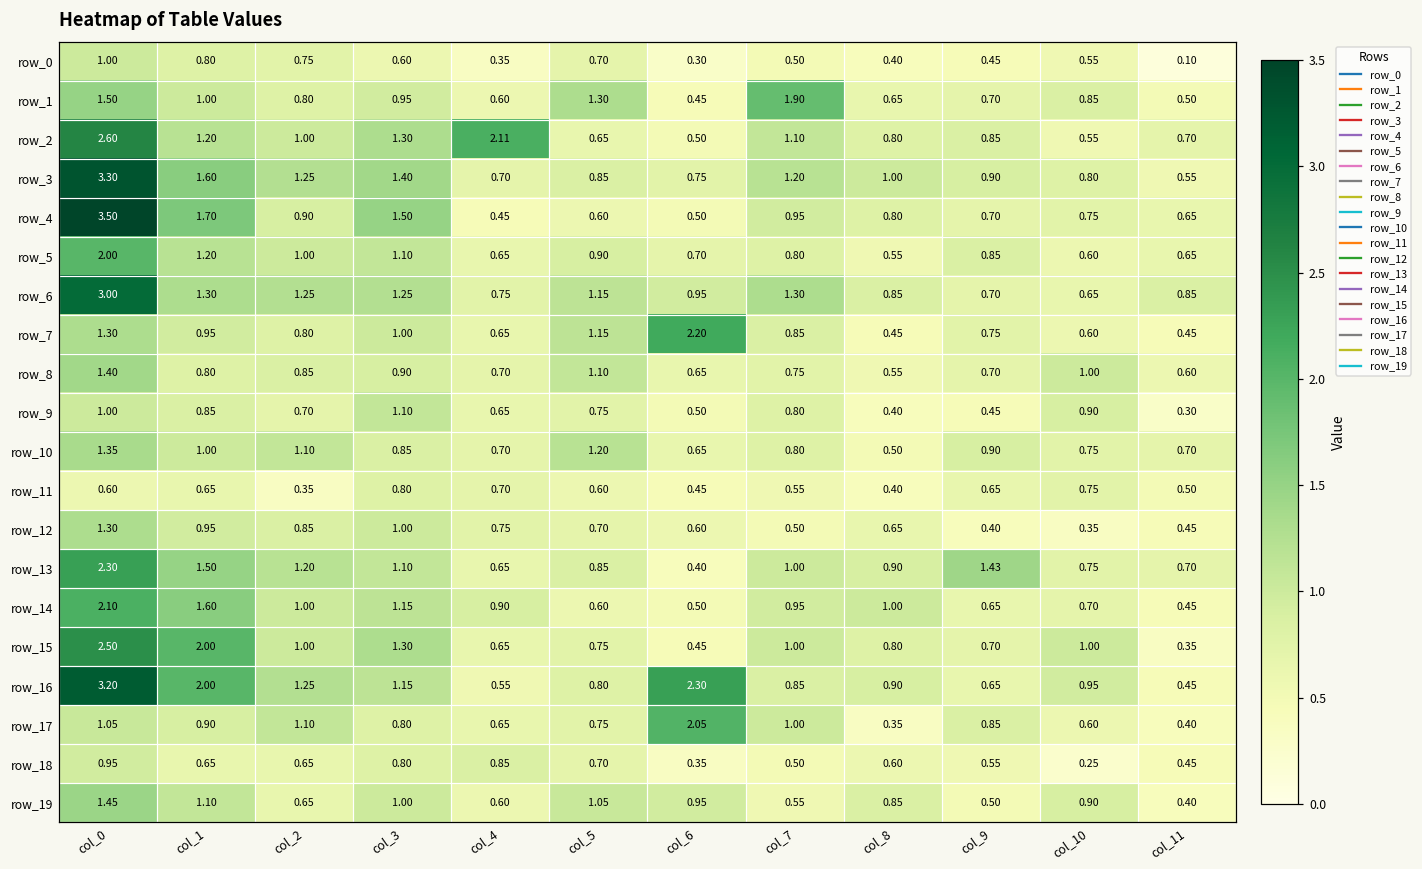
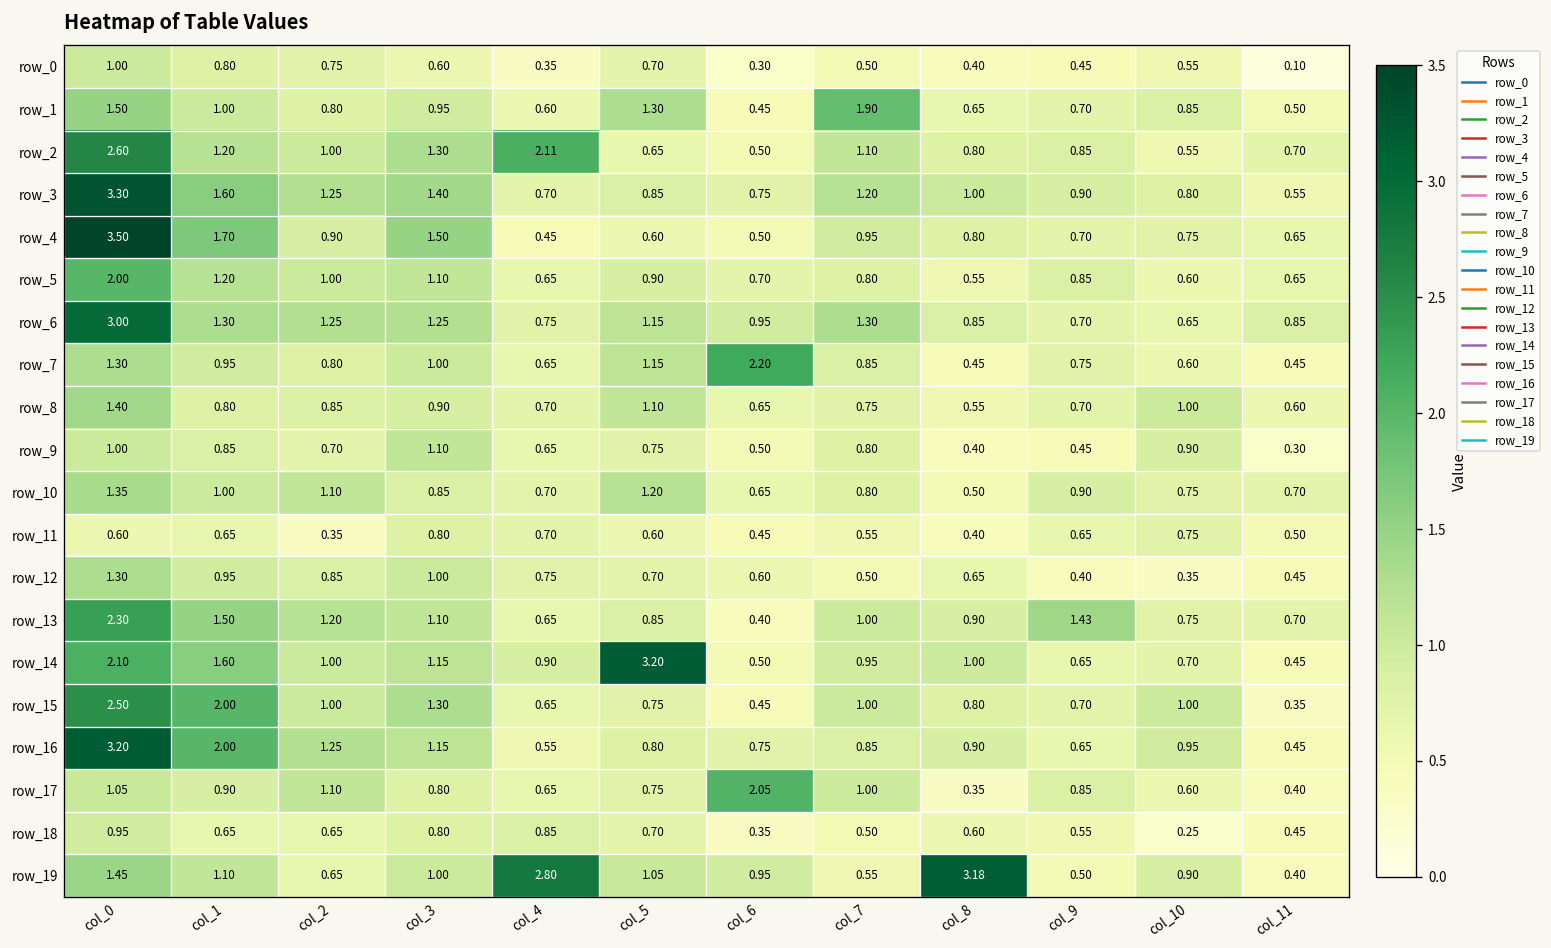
  {
    "row_14": {
      "col_0": 2.10,
      "col_1": 1.60,
      "col_2": 1.00,
      "col_3": 1.15,
      "col_4": 0.90,
-     "col_5": 0.60,
+     "col_5": 3.20,
      "col_6": 0.50,
      "col_7": 0.95,
      "col_8": 1.00,
      "col_9": 0.65,
      "col_10": 0.70,
      "col_11": 0.45
    },
    "row_16": {
      "col_0": 3.20,
      "col_1": 2.00,
      "col_2": 1.25,
      "col_3": 1.15,
      "col_4": 0.55,
      "col_5": 0.80,
-     "col_6": 2.30,
+     "col_6": 0.75,
      "col_7": 0.85,
      "col_8": 0.90,
      "col_9": 0.65,
      "col_10": 0.95,
      "col_11": 0.45
    },
    "row_19": {
      "col_0": 1.45,
      "col_1": 1.10,
      "col_2": 0.65,
      "col_3": 1.00,
-     "col_4": 0.60,
+     "col_4": 2.80,
      "col_5": 1.05,
      "col_6": 0.95,
      "col_7": 0.55,
-     "col_8": 0.85,
+     "col_8": 3.18,
      "col_9": 0.50,
      "col_10": 0.90,
      "col_11": 0.40
    }
  }
